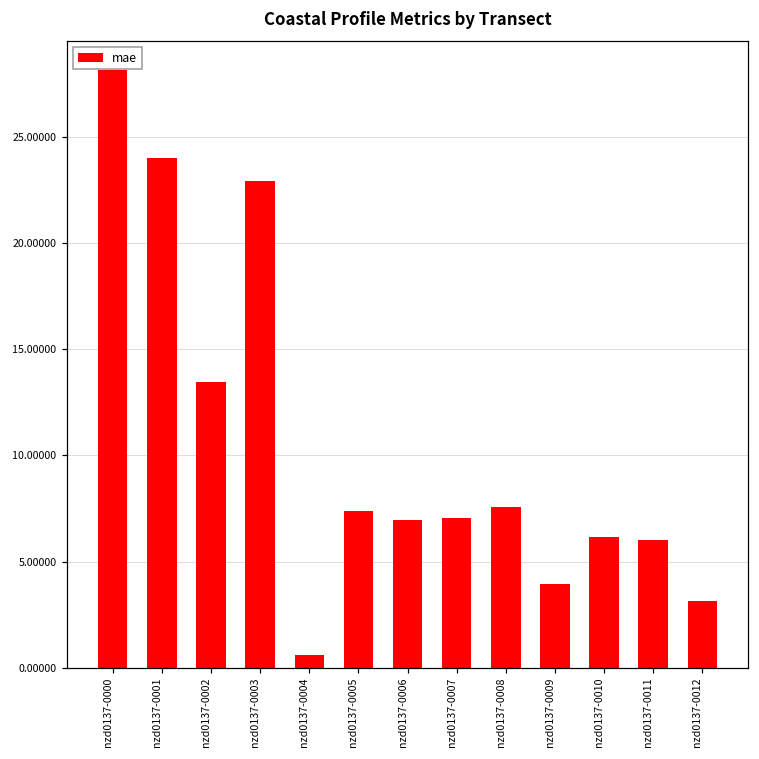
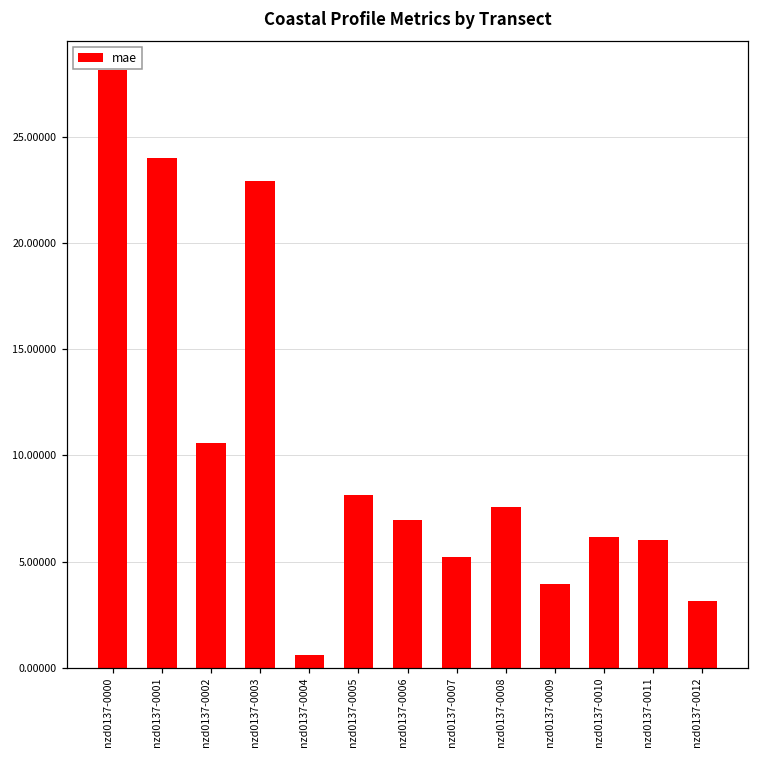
  {
    "nzd0137-0000": 28.1,
    "nzd0137-0001": 24.0,
-   "nzd0137-0002": 13.5,
+   "nzd0137-0002": 10.6,
    "nzd0137-0003": 22.9,
    "nzd0137-0004": 0.6,
-   "nzd0137-0005": 7.4,
+   "nzd0137-0005": 8.2,
    "nzd0137-0006": 7.0,
-   "nzd0137-0007": 7.0,
+   "nzd0137-0007": 5.2,
    "nzd0137-0008": 7.6,
    "nzd0137-0009": 4.0,
    "nzd0137-0010": 6.2,
    "nzd0137-0011": 6.0,
    "nzd0137-0012": 3.2
  }
